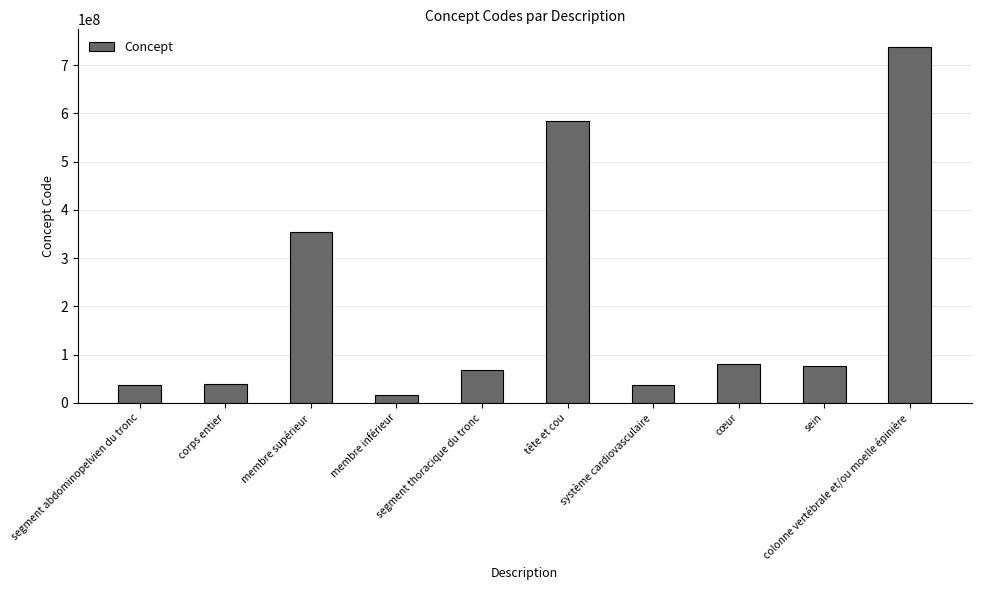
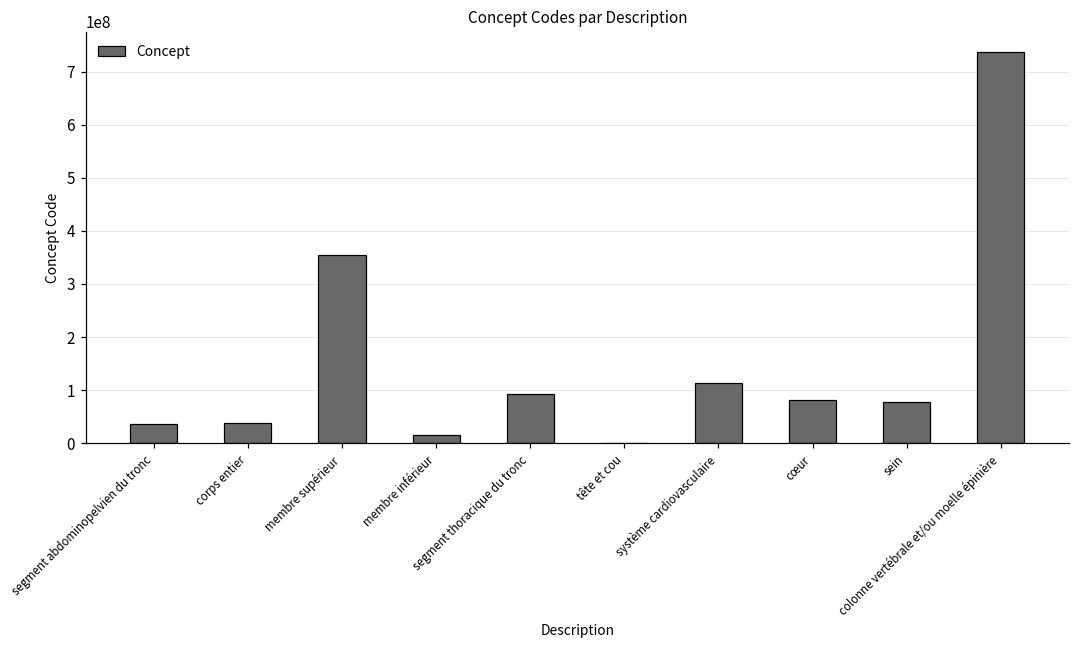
  {
    "segment abdominopelvien du tronc": 40000000,
    "corps entier": 40000000,
    "membre supérieur": 350000000,
    "membre inférieur": 20000000,
-   "segment thoracique du tronc": 70000000,
-   "tête et cou": 590000000,
-   "système cardiovasculaire": 40000000,
+   "segment thoracique du tronc": 90000000,
+   "tête et cou": 0,
+   "système cardiovasculaire": 110000000,
    "cœur": 80000000,
    "sein": 80000000,
    "colonne vertébrale et/ou moelle épinière": 740000000
  }
